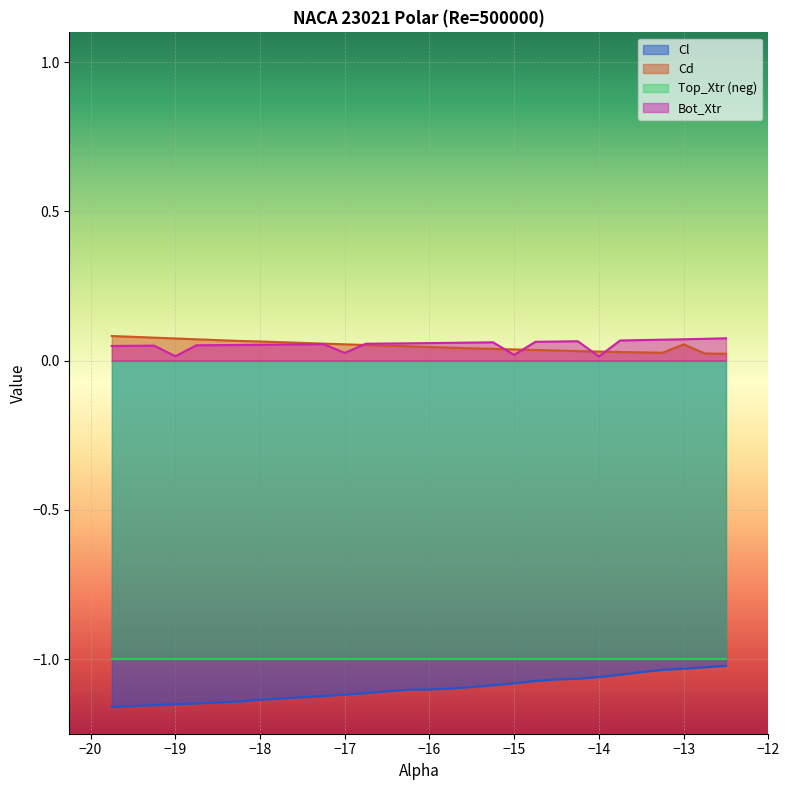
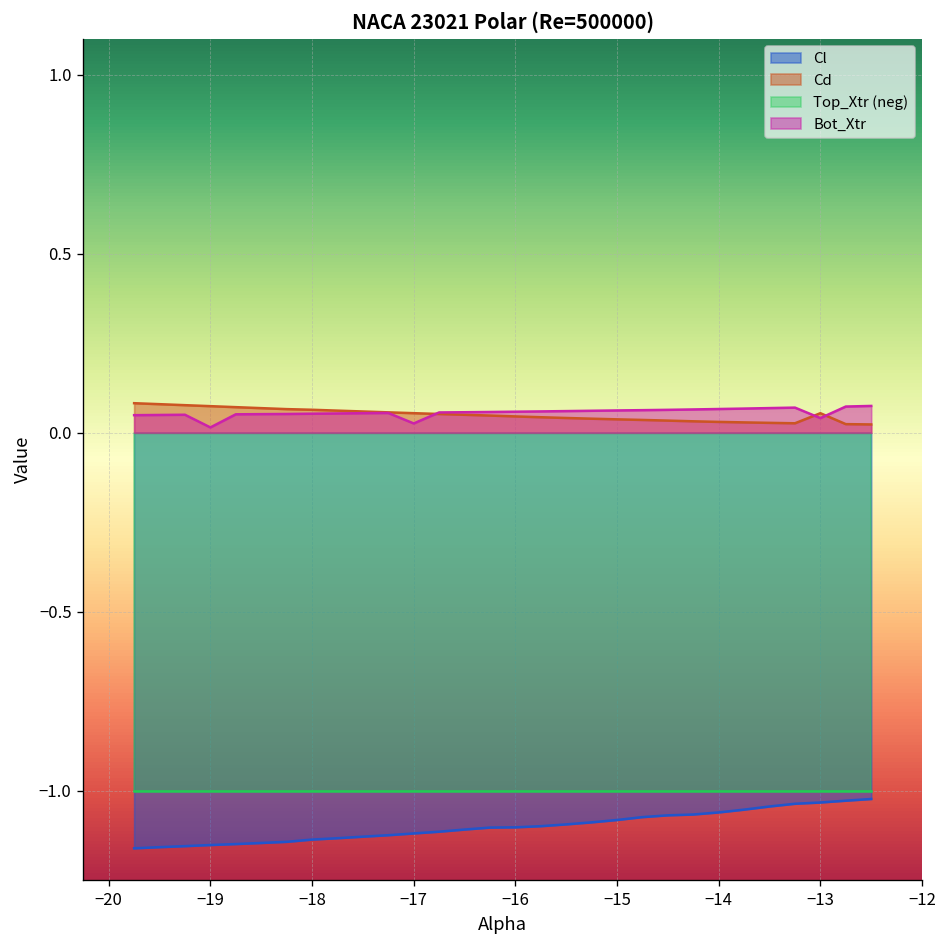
  {
    "Cd": {
      "−19": 0.07,
      "−18": 0.06,
      "−17": 0.05,
      "−16": 0.05,
      "−15": 0.04,
      "−14": 0.03,
      "−13": 0.05
    },
    "Bot_Xtr": {
      "−19": 0.02,
      "−18": 0.05,
      "−17": 0.03,
      "−16": 0.06,
-     "−15": 0.02,
-     "−14": 0.01,
-     "−13": 0.07
+     "−15": 0.06,
+     "−14": 0.07,
+     "−13": 0.04
    }
  }
